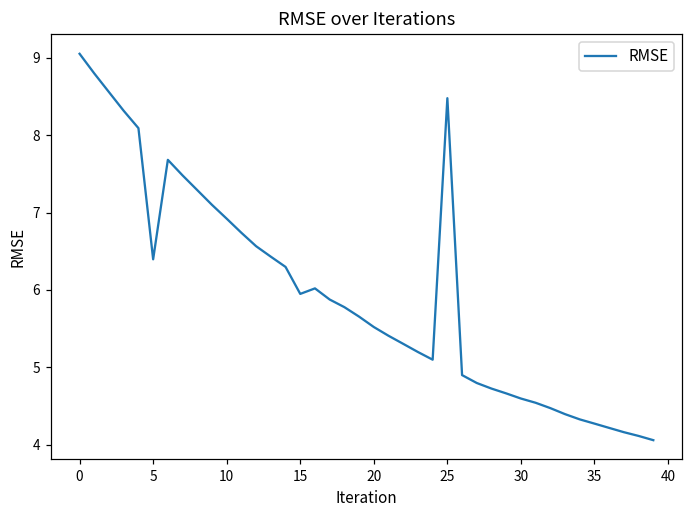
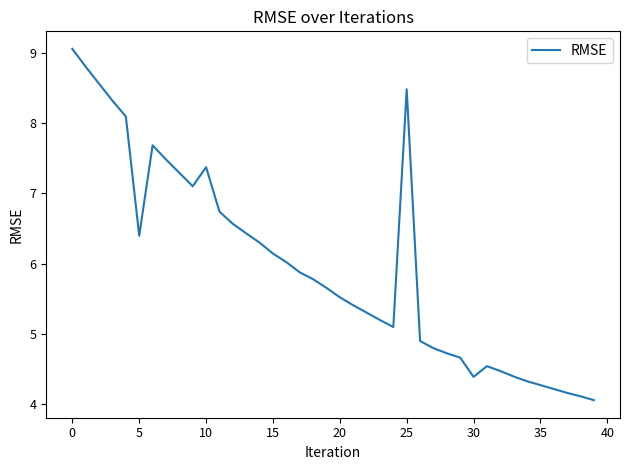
  {
    "0": 9.1,
    "5": 6.4,
-   "10": 6.9,
-   "15": 5.9,
+   "10": 7.4,
+   "15": 6.1,
    "20": 5.5,
    "25": 8.5,
-   "30": 4.6,
+   "30": 4.4,
    "35": 4.3
  }
